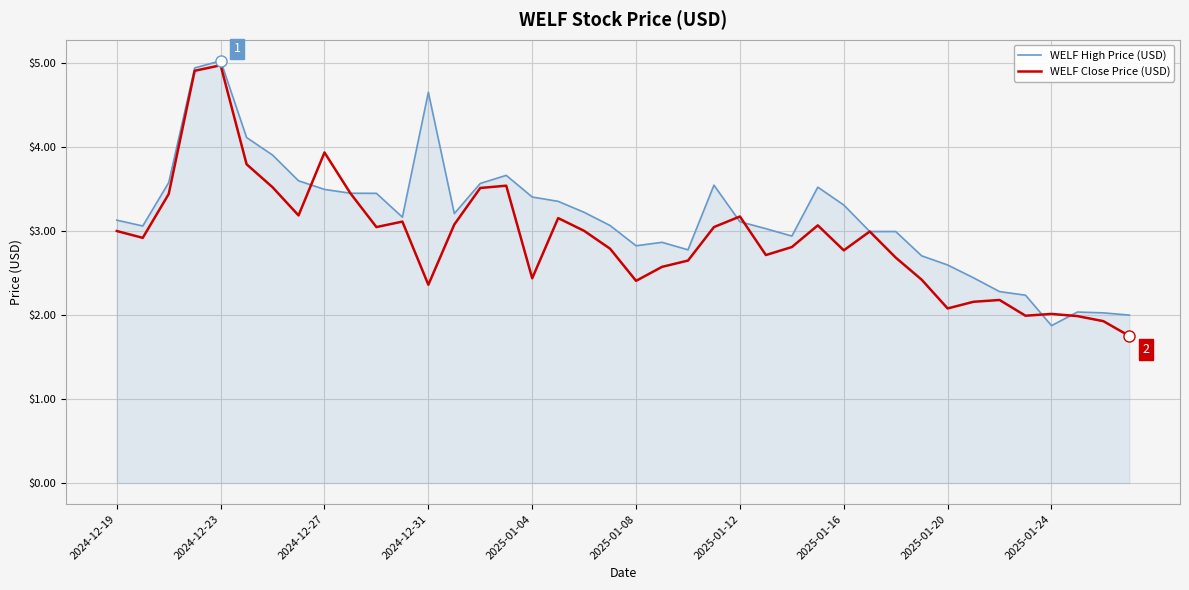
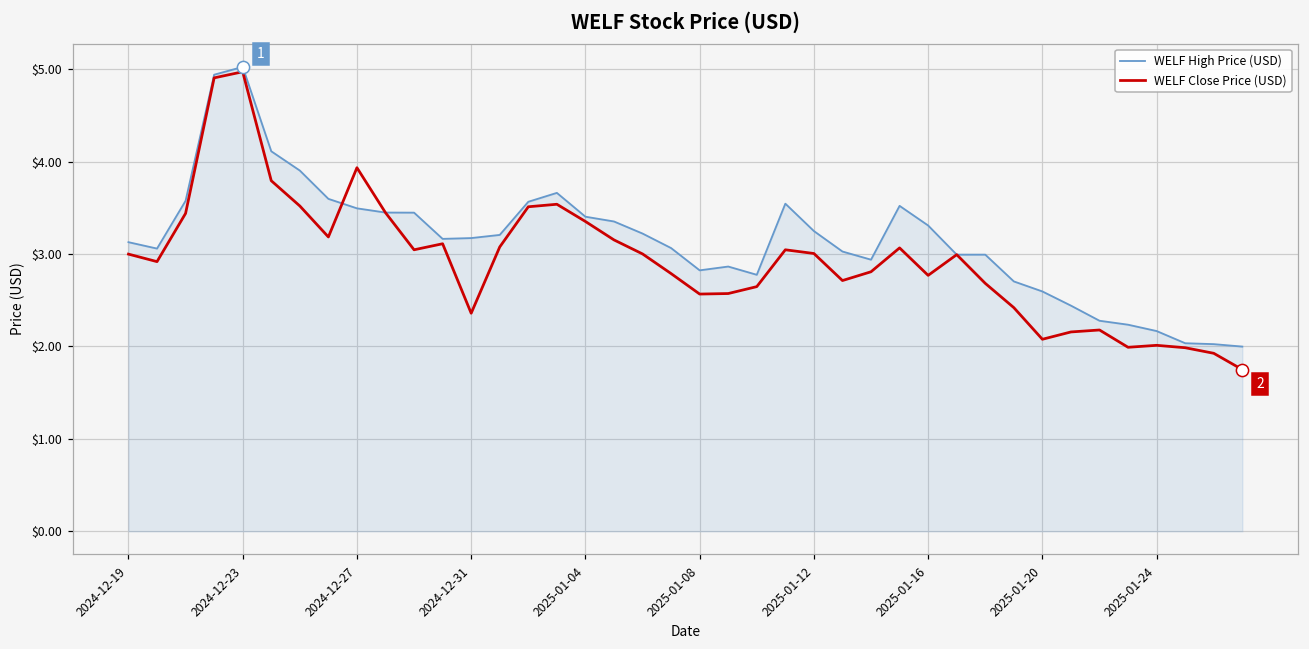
  {
    "WELF High Price (USD)": {
      "2024-12-19": "$3.1",
      "2024-12-27": "$3.5",
-     "2024-12-31": "$4.6",
+     "2024-12-31": "$3.2",
      "2025-01-04": "$3.4",
      "2025-01-08": "$2.8",
-     "2025-01-12": "$3.1",
+     "2025-01-12": "$3.2",
      "2025-01-16": "$3.3",
      "2025-01-20": "$2.6",
-     "2025-01-24": "$1.9"
+     "2025-01-24": "$2.2"
    },
    "WELF Close Price (USD)": {
      "2024-12-19": "$3.0",
      "2024-12-23": "$5.0",
      "2024-12-27": "$3.9",
      "2024-12-31": "$2.4",
-     "2025-01-04": "$2.4",
-     "2025-01-08": "$2.4",
-     "2025-01-12": "$3.2",
+     "2025-01-04": "$3.4",
+     "2025-01-08": "$2.6",
+     "2025-01-12": "$3.0",
      "2025-01-16": "$2.8",
      "2025-01-20": "$2.1",
      "2025-01-24": "$2.0"
    }
  }
